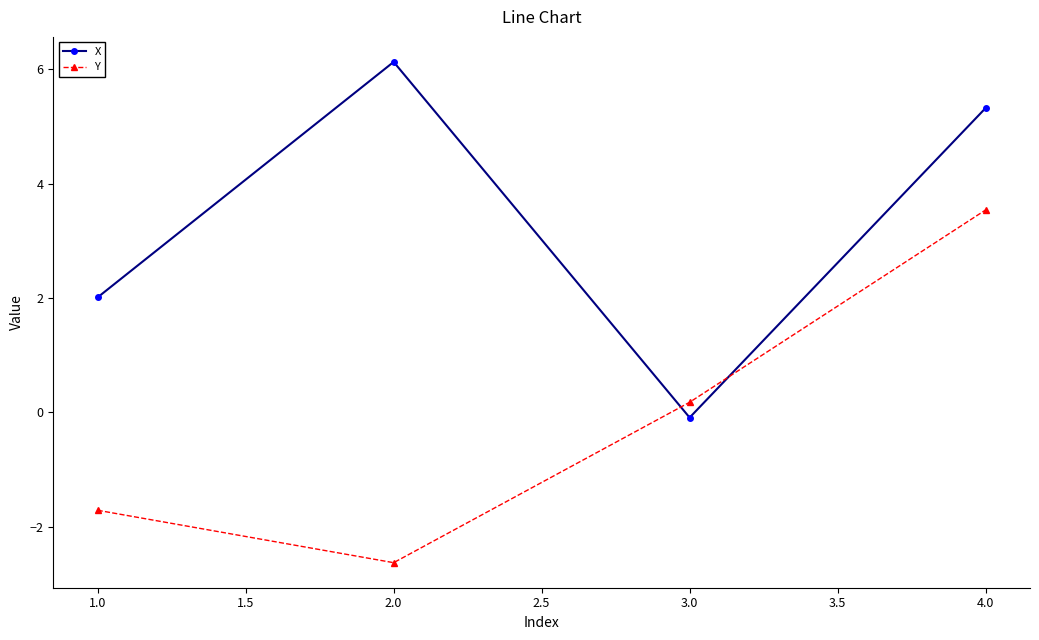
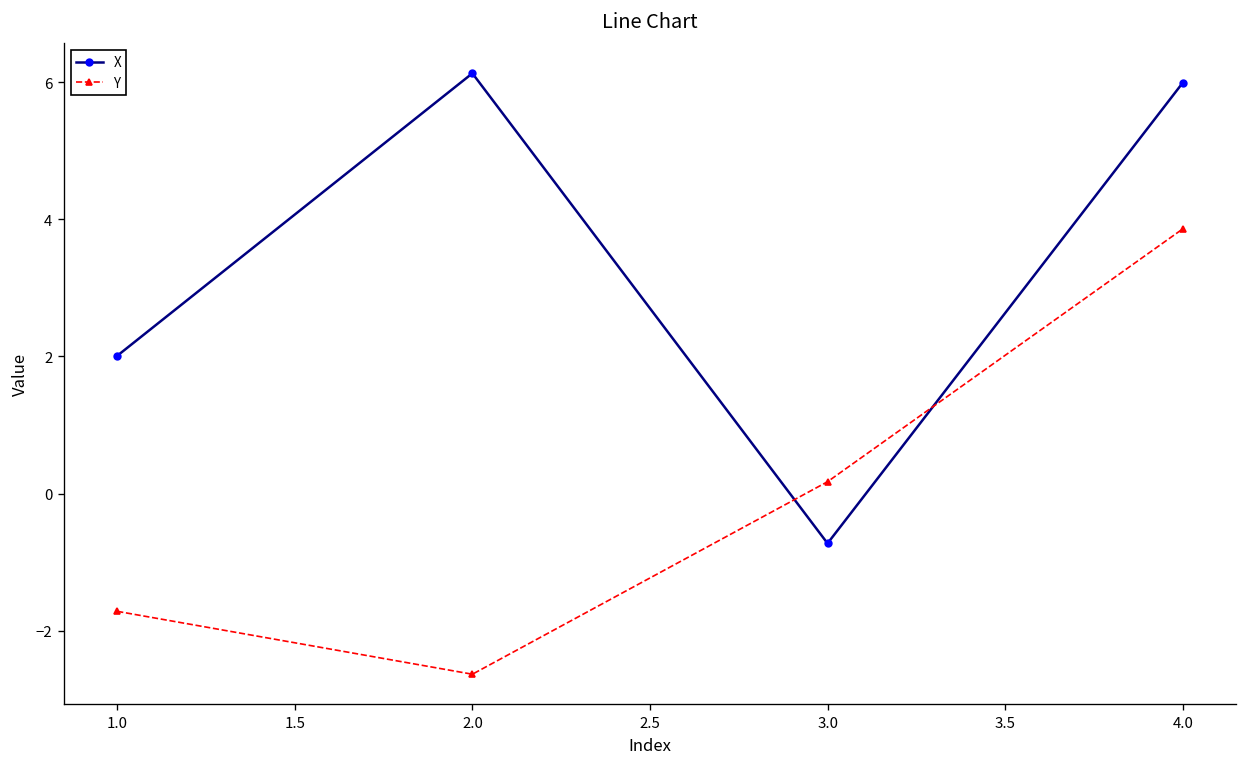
  {
    "X": {
      "1.0": 2.0,
      "2.0": 6.1,
-     "3.0": -0.1,
-     "4.0": 5.3
+     "3.0": -0.7,
+     "4.0": 6.0
    },
    "Y": {
      "1.0": -1.7,
      "2.0": -2.6,
      "3.0": 0.2,
-     "4.0": 3.5
+     "4.0": 3.9
    }
  }
